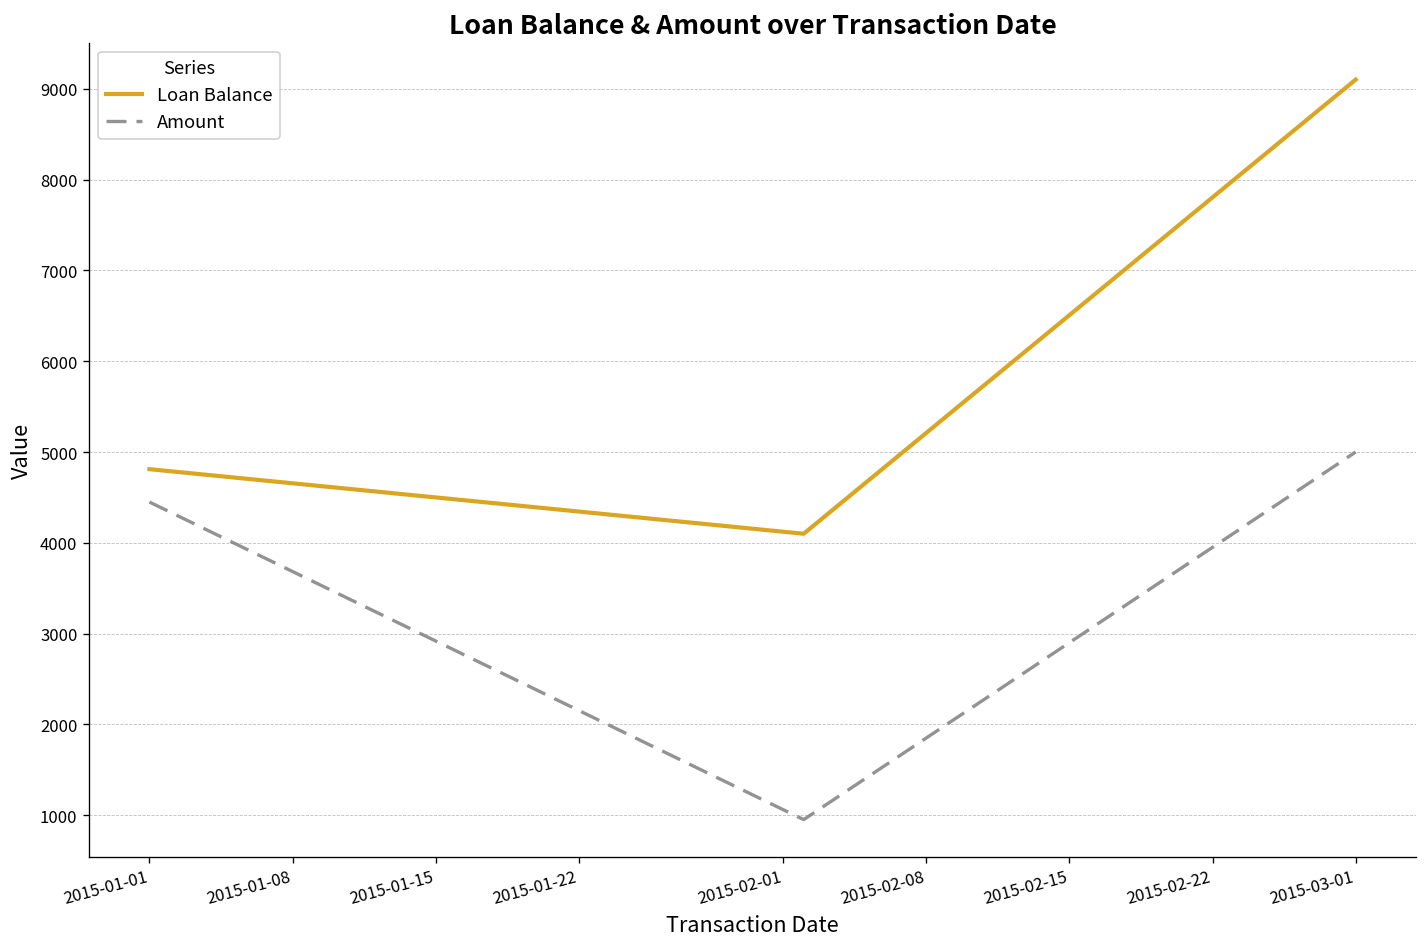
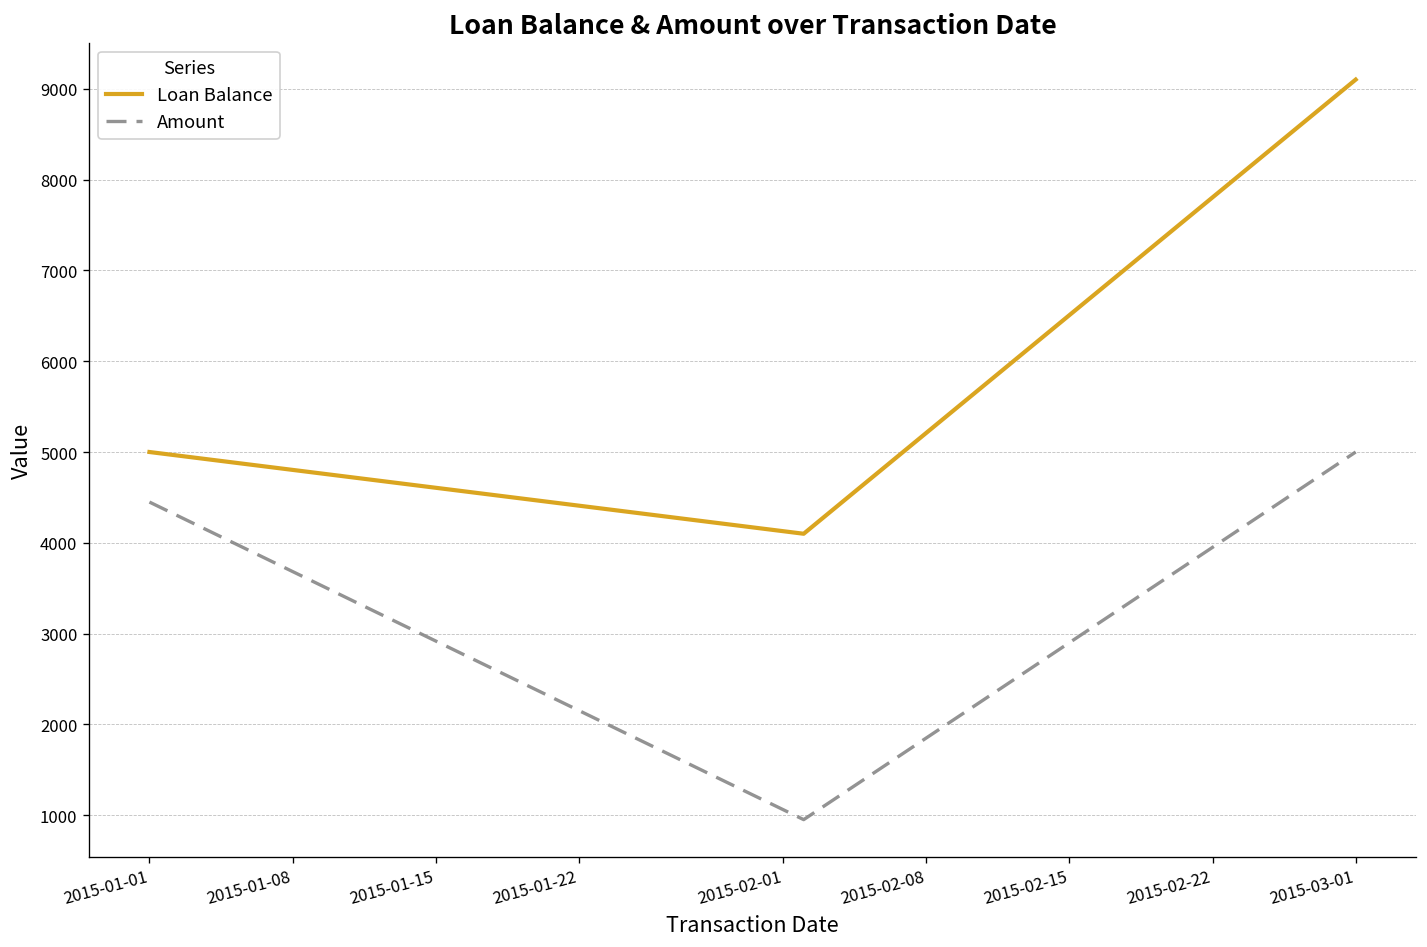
  {
    "Loan Balance": {
-     "2015-01-01": 4800,
+     "2015-01-01": 5000,
      "2015-03-01": 9100
    },
    "Amount": {
      "2015-01-01": 4400,
      "2015-03-01": 5000
    }
  }
